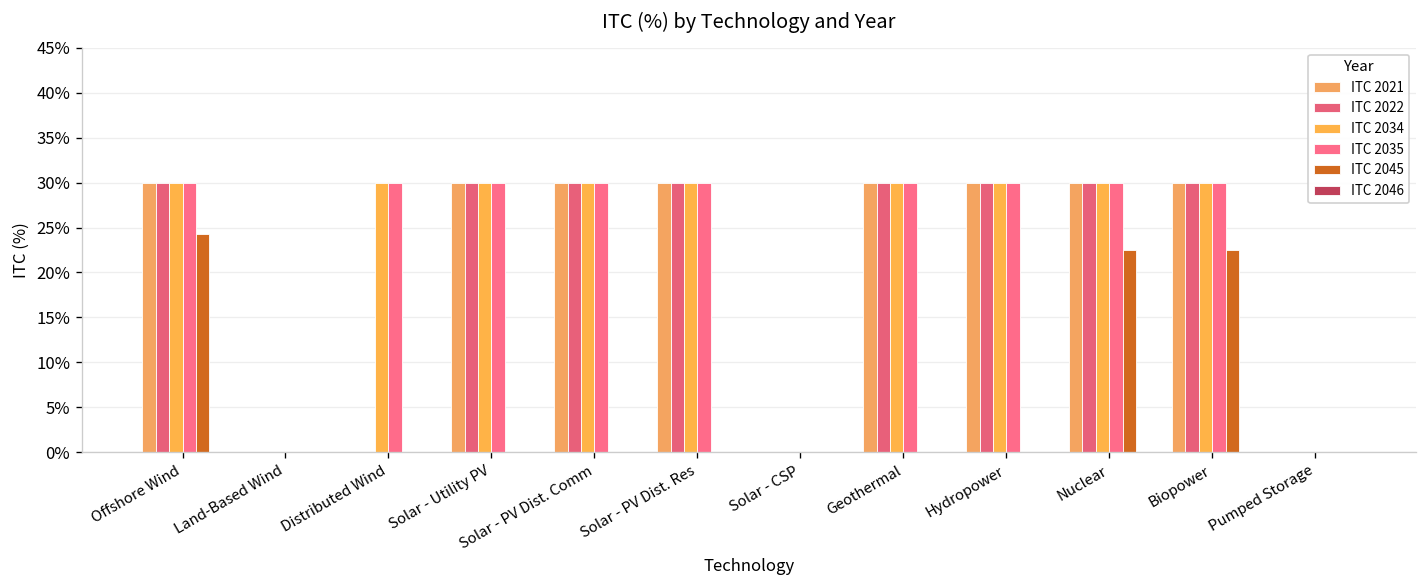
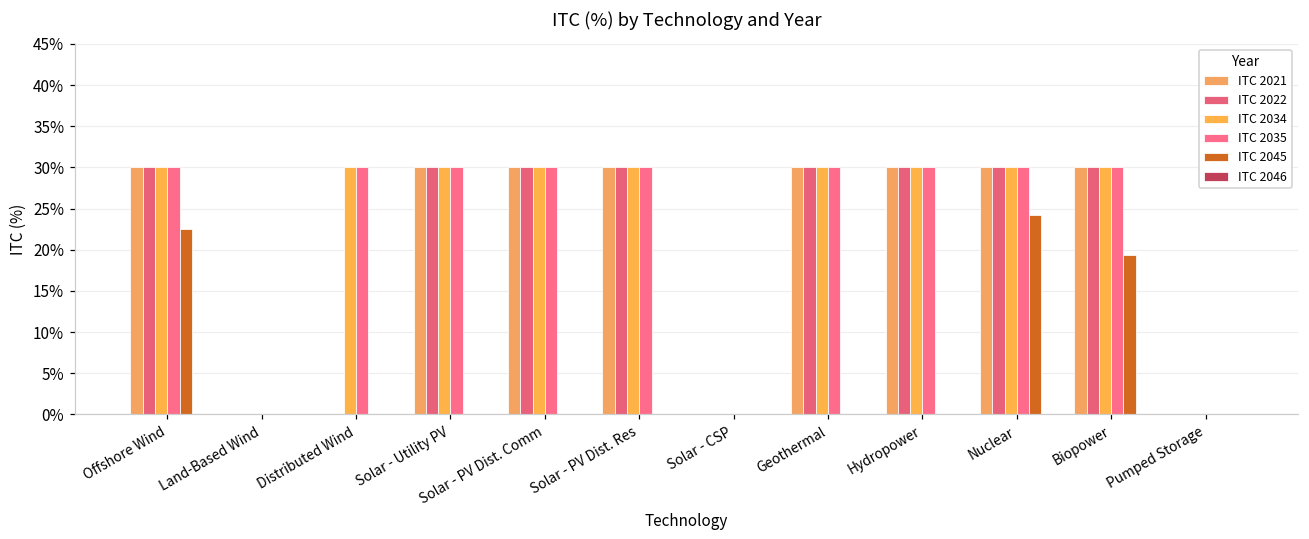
  {
    "ITC 2045": {
-     "Offshore Wind": "24%",
+     "Offshore Wind": "23%",
      "Land-Based Wind": "0%",
      "Distributed Wind": "0%",
      "Solar - Utility PV": "0%",
      "Solar - PV Dist. Comm": "0%",
      "Solar - PV Dist. Res": "0%",
      "Solar - CSP": "0%",
      "Geothermal": "0%",
      "Hydropower": "0%",
-     "Nuclear": "23%",
-     "Biopower": "23%",
+     "Nuclear": "24%",
+     "Biopower": "19%",
      "Pumped Storage": "0%"
    },
    "ITC 2046": {
      "Offshore Wind": "0%",
      "Land-Based Wind": "0%",
      "Distributed Wind": "0%",
      "Solar - Utility PV": "0%",
      "Solar - PV Dist. Comm": "0%",
      "Solar - PV Dist. Res": "0%",
      "Solar - CSP": "0%",
      "Geothermal": "0%",
      "Hydropower": "0%",
      "Nuclear": "0%",
      "Biopower": "0%",
      "Pumped Storage": "0%"
    }
  }
